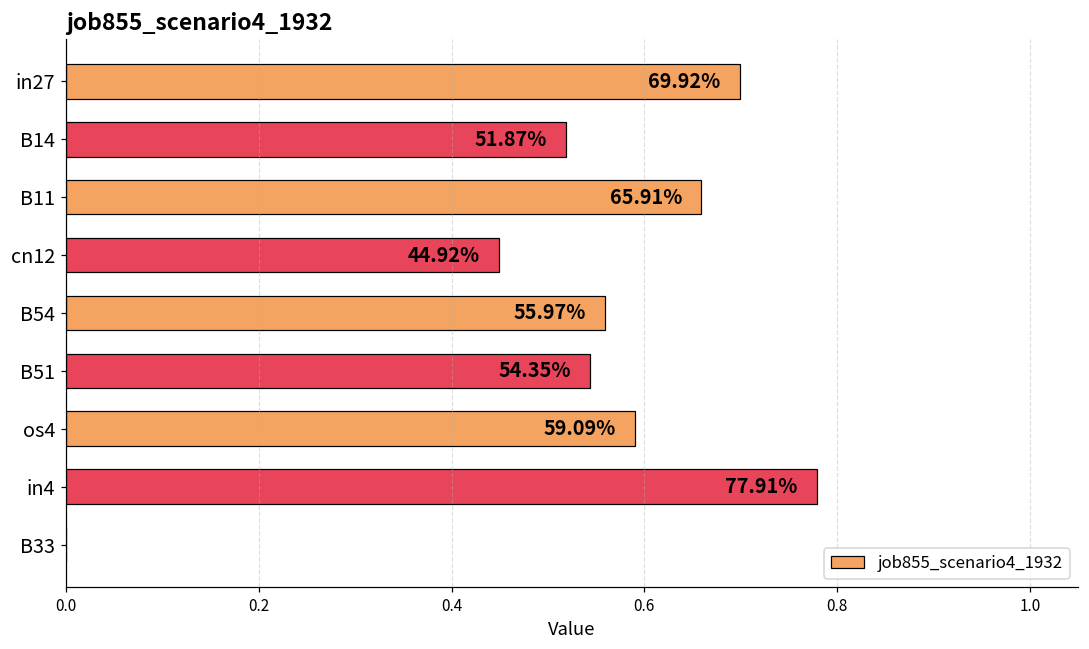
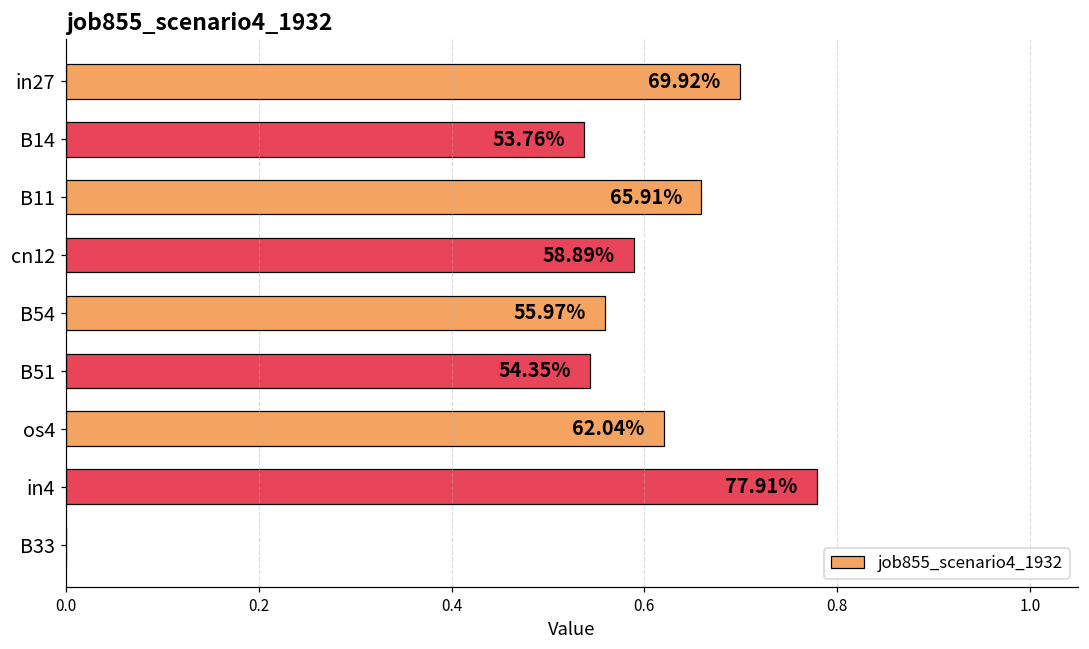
  {
    "in27": "69.92%",
-   "B14": "51.87%",
+   "B14": "53.76%",
    "B11": "65.91%",
-   "cn12": "44.92%",
+   "cn12": "58.89%",
    "B54": "55.97%",
    "B51": "54.35%",
-   "os4": "59.09%",
+   "os4": "62.04%",
    "in4": "77.91%"
  }
